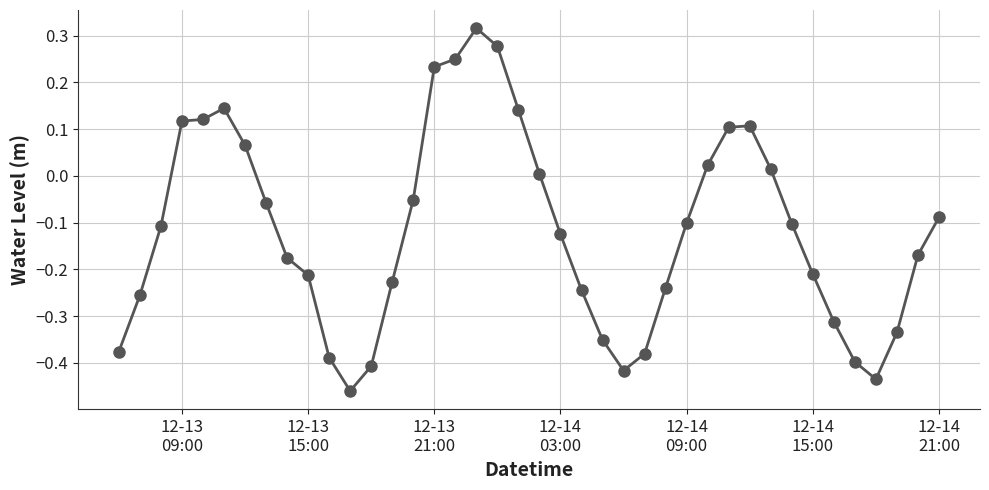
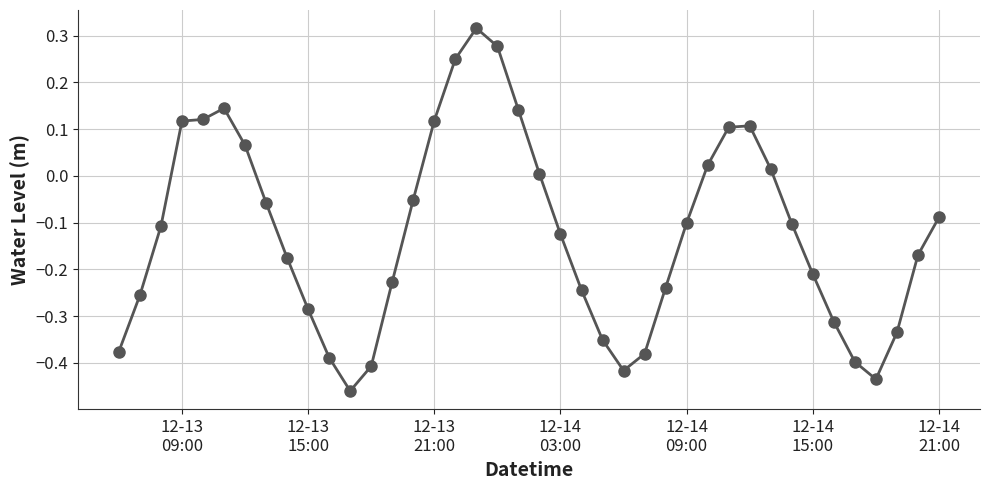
  {
    "12-13 09:00": 0.12,
-   "12-13 15:00": -0.21,
-   "12-13 21:00": 0.23,
+   "12-13 15:00": -0.29,
+   "12-13 21:00": 0.12,
    "12-14 03:00": -0.12,
    "12-14 09:00": -0.10,
    "12-14 15:00": -0.21,
    "12-14 21:00": -0.09
  }
